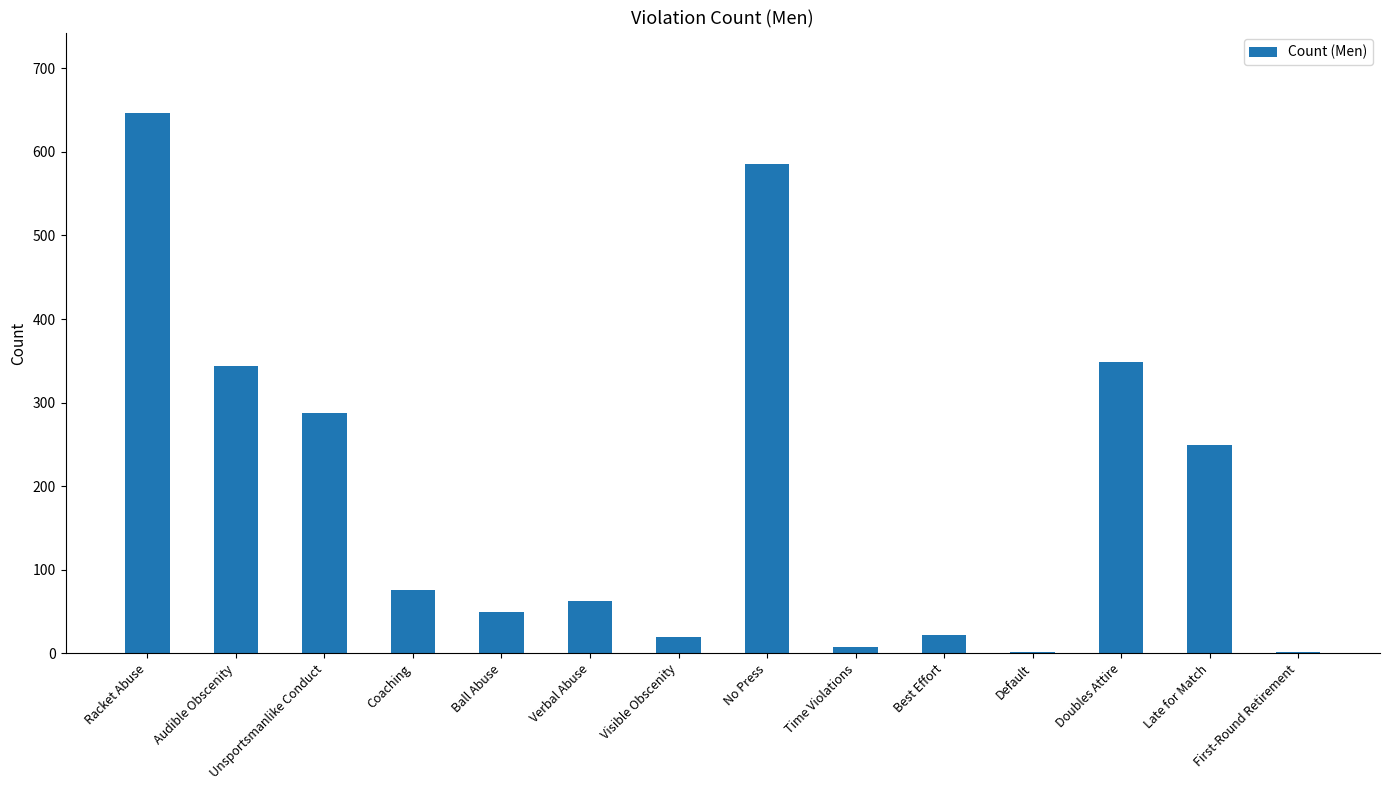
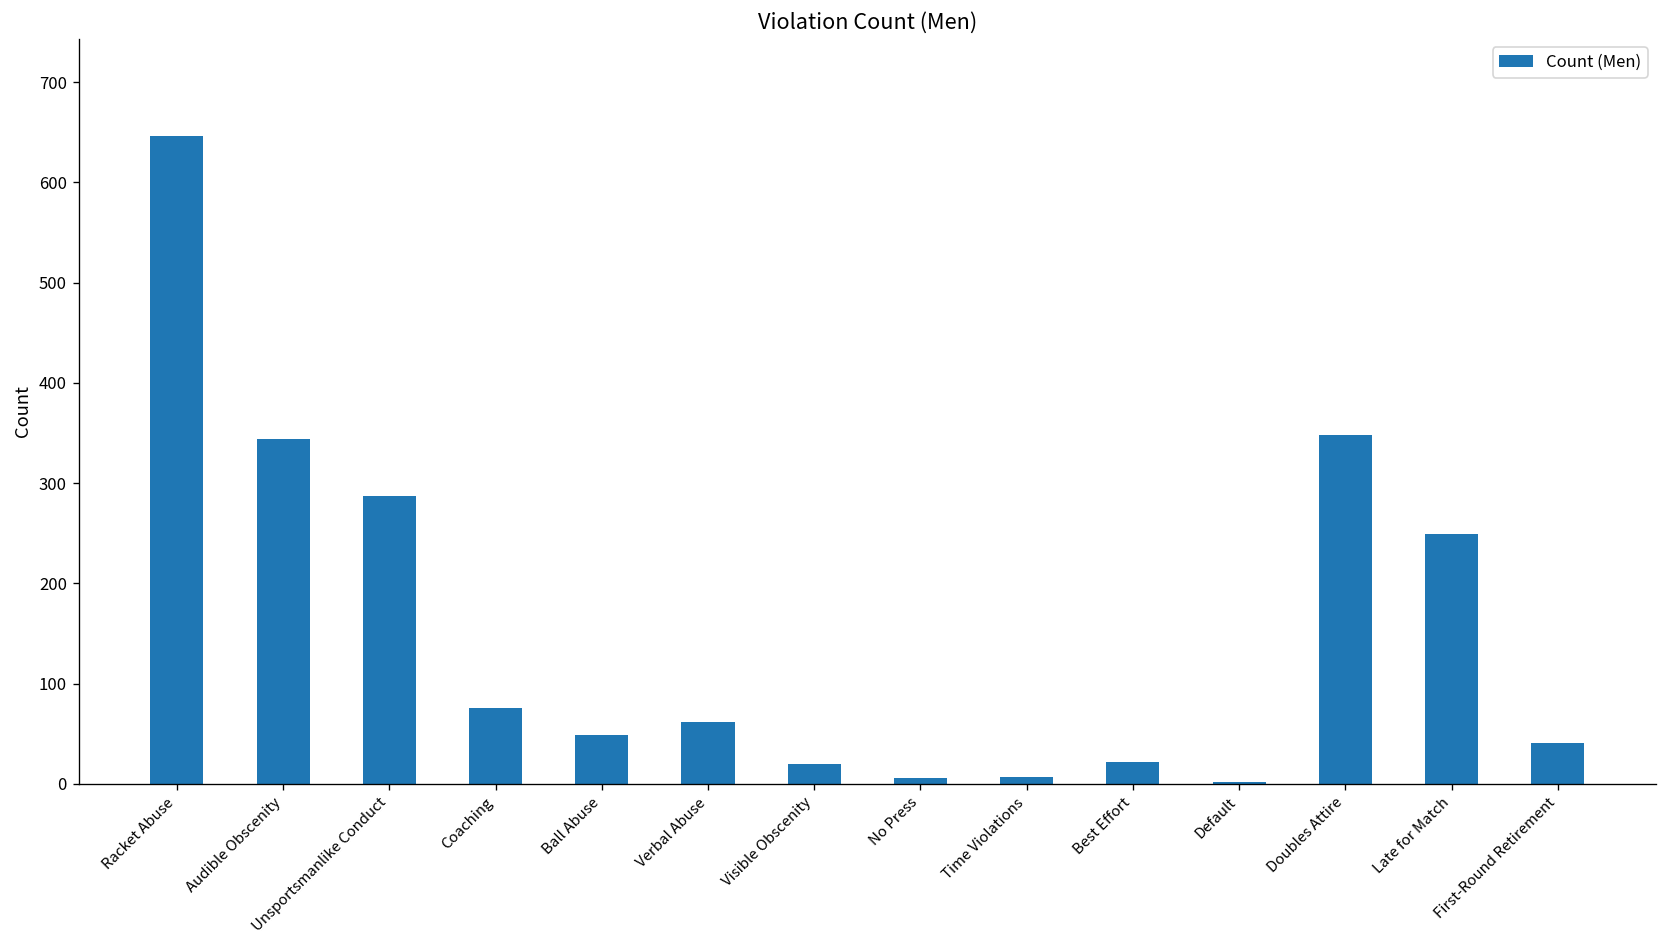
  {
    "Racket Abuse": 650,
    "Audible Obscenity": 340,
    "Unsportsmanlike Conduct": 290,
    "Coaching": 80,
    "Ball Abuse": 50,
    "Verbal Abuse": 60,
    "Visible Obscenity": 20,
-   "No Press": 590,
+   "No Press": 10,
    "Time Violations": 10,
    "Best Effort": 20,
    "Doubles Attire": 350,
    "Late for Match": 250,
-   "First-Round Retirement": 0
+   "First-Round Retirement": 40
  }
